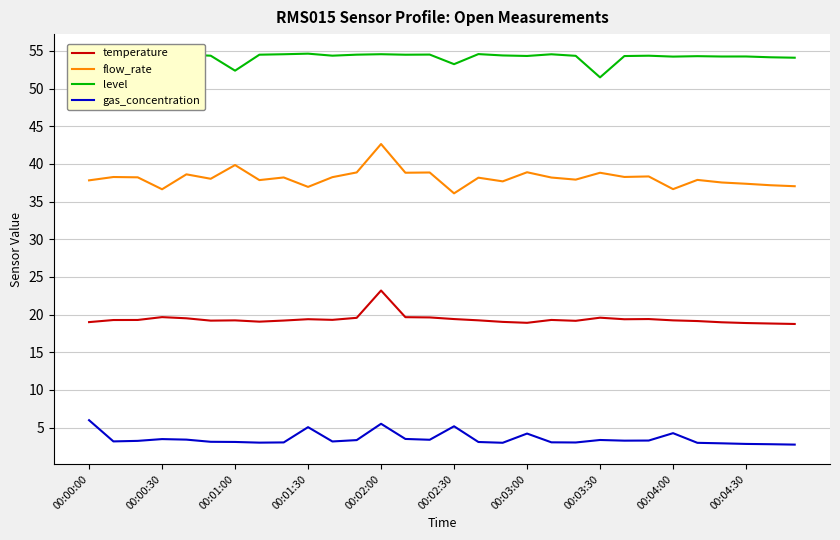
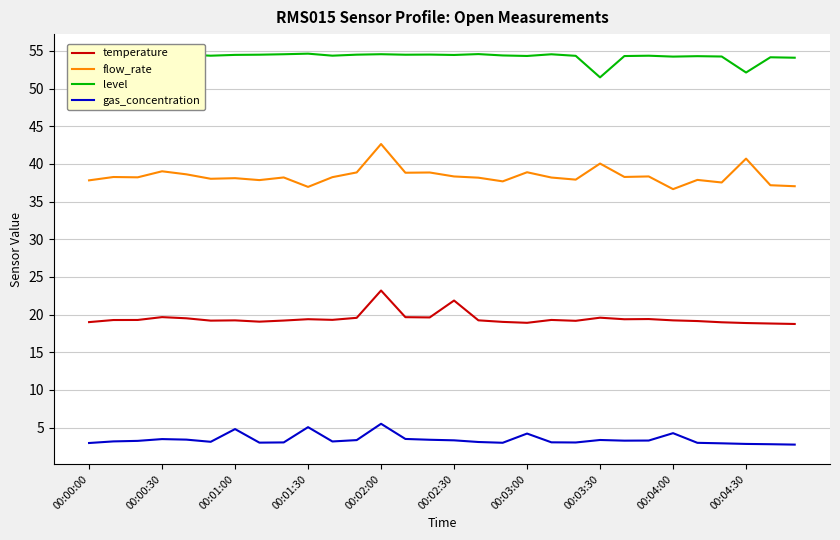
  {
    "temperature": {
      "00:00:00": 19,
      "00:00:30": 20,
      "00:01:00": 19,
      "00:01:30": 19,
      "00:02:00": 23,
-     "00:02:30": 19,
+     "00:02:30": 22,
      "00:03:00": 19,
      "00:03:30": 20,
      "00:04:00": 19,
      "00:04:30": 19
    },
    "flow_rate": {
      "00:00:00": 38,
-     "00:00:30": 37,
-     "00:01:00": 40,
+     "00:00:30": 39,
+     "00:01:00": 38,
      "00:01:30": 37,
      "00:02:00": 43,
-     "00:02:30": 36,
+     "00:02:30": 38,
      "00:03:00": 39,
-     "00:03:30": 39,
+     "00:03:30": 40,
      "00:04:00": 37,
-     "00:04:30": 37
+     "00:04:30": 41
    },
    "level": {
-     "00:01:00": 52,
+     "00:01:00": 54,
      "00:01:30": 55,
      "00:02:00": 55,
-     "00:02:30": 53,
+     "00:02:30": 54,
      "00:03:00": 54,
      "00:03:30": 51,
      "00:04:00": 54,
-     "00:04:30": 54
+     "00:04:30": 52
    },
    "gas_concentration": {
-     "00:00:00": 6,
+     "00:00:00": 3,
      "00:00:30": 3,
-     "00:01:00": 3,
+     "00:01:00": 5,
      "00:01:30": 5,
      "00:02:00": 6,
-     "00:02:30": 5,
+     "00:02:30": 3,
      "00:03:00": 4,
      "00:03:30": 3,
      "00:04:00": 4,
      "00:04:30": 3
    }
  }
